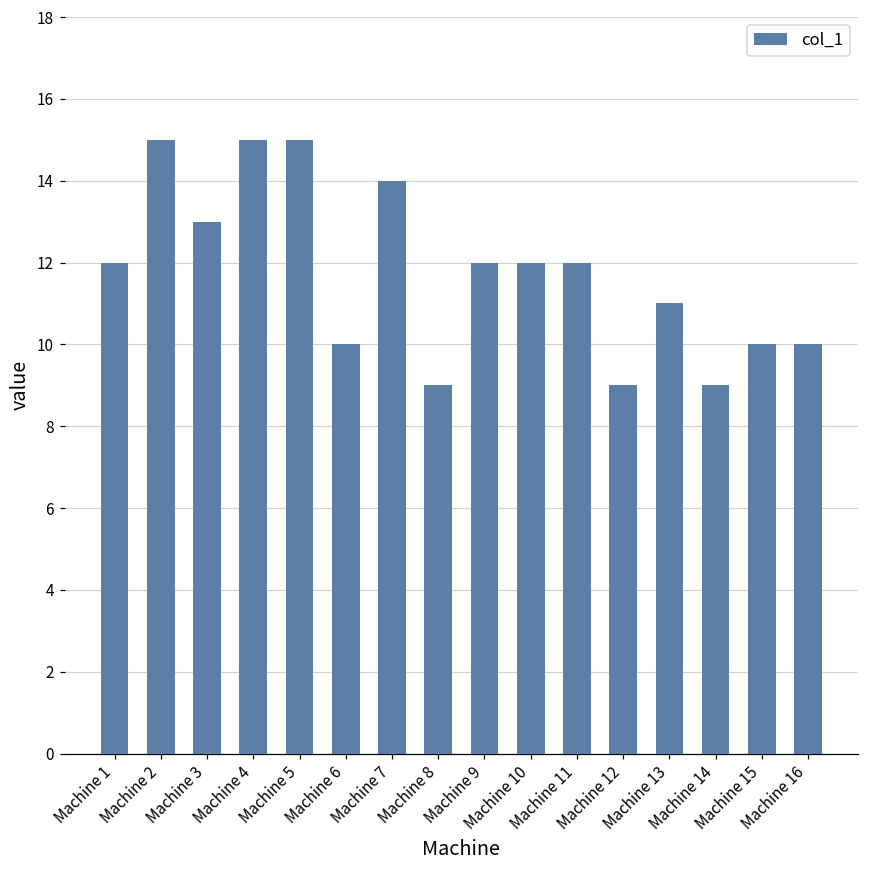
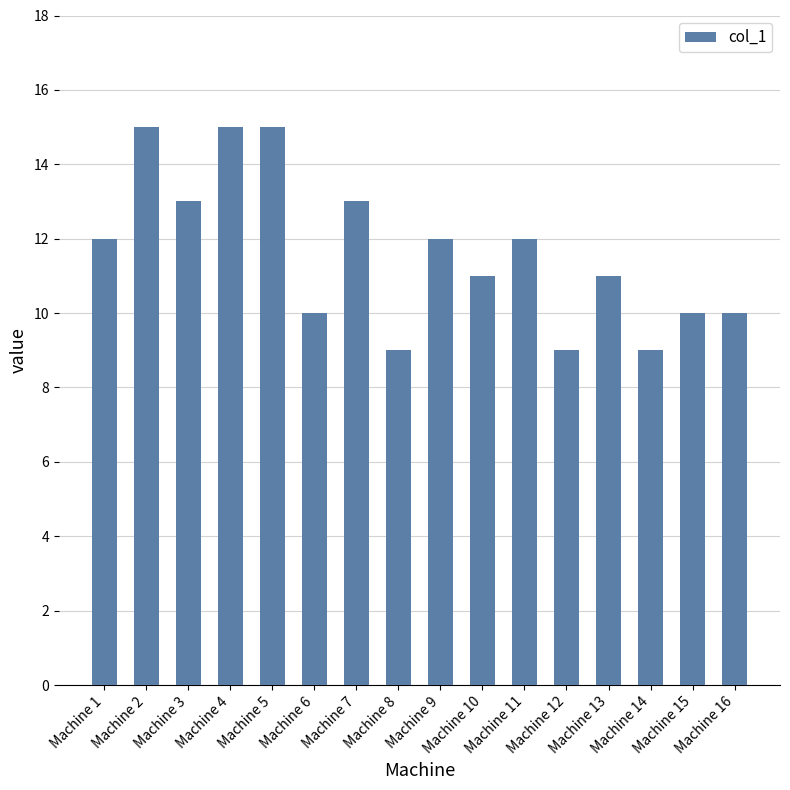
  {
    "Machine 1": 12,
    "Machine 2": 15,
    "Machine 3": 13,
    "Machine 4": 15,
    "Machine 5": 15,
    "Machine 6": 10,
-   "Machine 7": 14,
+   "Machine 7": 13,
    "Machine 8": 9,
    "Machine 9": 12,
-   "Machine 10": 12,
+   "Machine 10": 11,
    "Machine 11": 12,
    "Machine 12": 9,
    "Machine 13": 11,
    "Machine 14": 9,
    "Machine 15": 10,
    "Machine 16": 10
  }
